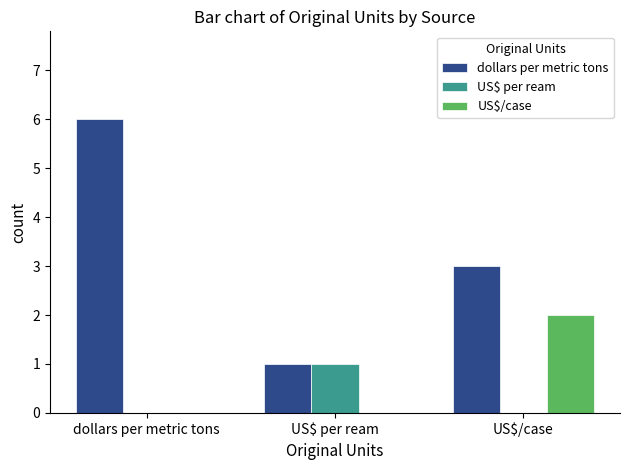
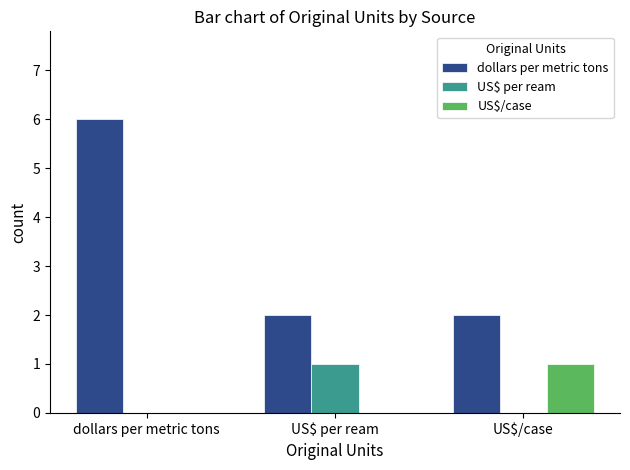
  {
    "dollars per metric tons": {
      "dollars per metric tons": 6,
-     "US$ per ream": 1,
-     "US$/case": 3
+     "US$ per ream": 2,
+     "US$/case": 2
    },
    "US$ per ream": {
      "dollars per metric tons": 0,
      "US$ per ream": 1,
      "US$/case": 0
    },
    "US$/case": {
      "dollars per metric tons": 0,
      "US$ per ream": 0,
-     "US$/case": 2
+     "US$/case": 1
    }
  }
